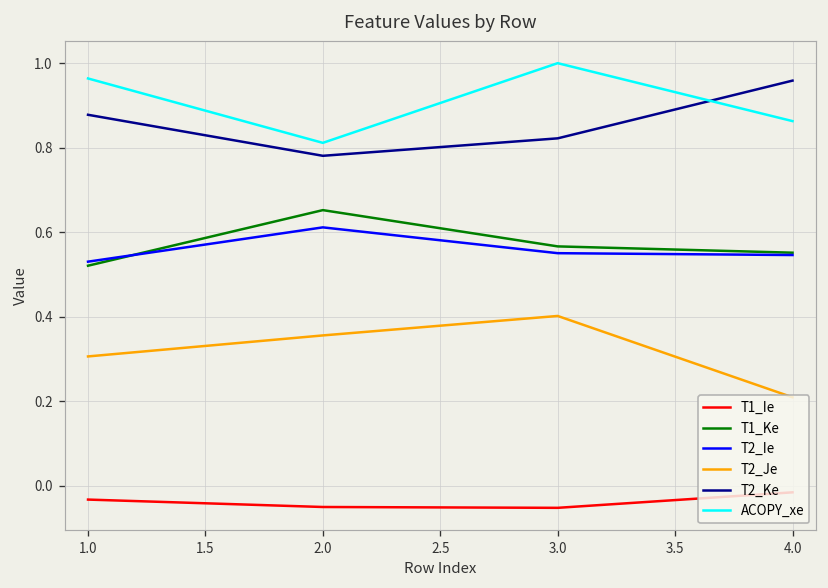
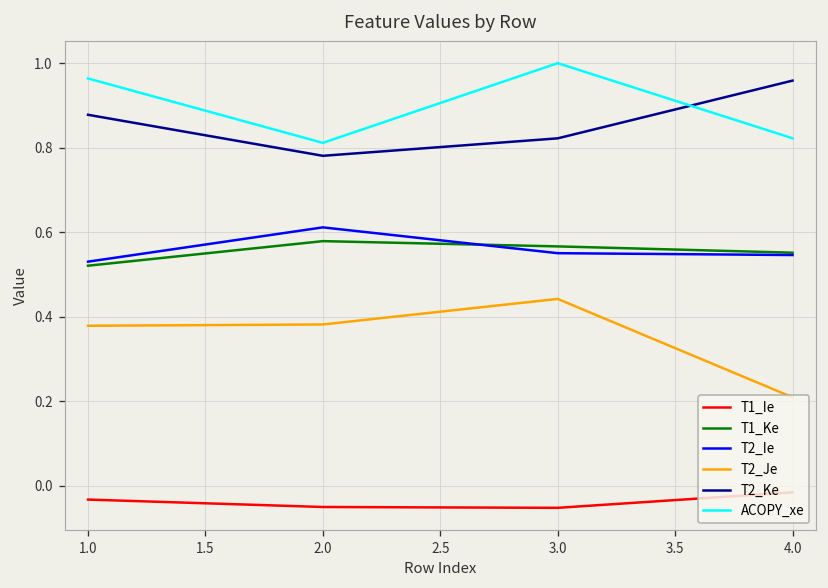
  {
    "T1_Ie": {
      "1.0": -0.03,
      "2.0": -0.05,
      "3.0": -0.05
    },
    "T1_Ke": {
      "1.0": 0.52,
-     "2.0": 0.65,
+     "2.0": 0.58,
      "3.0": 0.57
    },
    "T2_Ie": {
      "1.0": 0.53,
      "2.0": 0.61,
      "3.0": 0.55
    },
    "T2_Je": {
-     "1.0": 0.31,
-     "2.0": 0.36,
-     "3.0": 0.40,
+     "1.0": 0.38,
+     "2.0": 0.38,
+     "3.0": 0.44,
      "4.0": 0.21
    },
    "T2_Ke": {
      "1.0": 0.88,
      "2.0": 0.78,
      "3.0": 0.82,
      "4.0": 0.96
    },
    "ACOPY_xe": {
      "1.0": 0.96,
      "2.0": 0.81,
      "3.0": 1.00,
-     "4.0": 0.86
+     "4.0": 0.82
    }
  }
